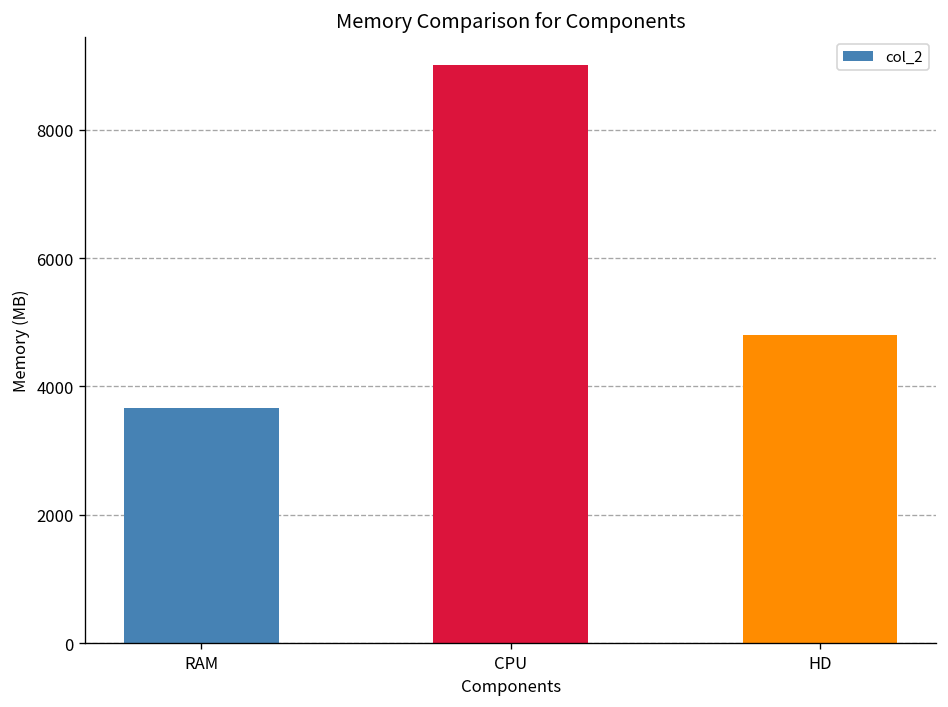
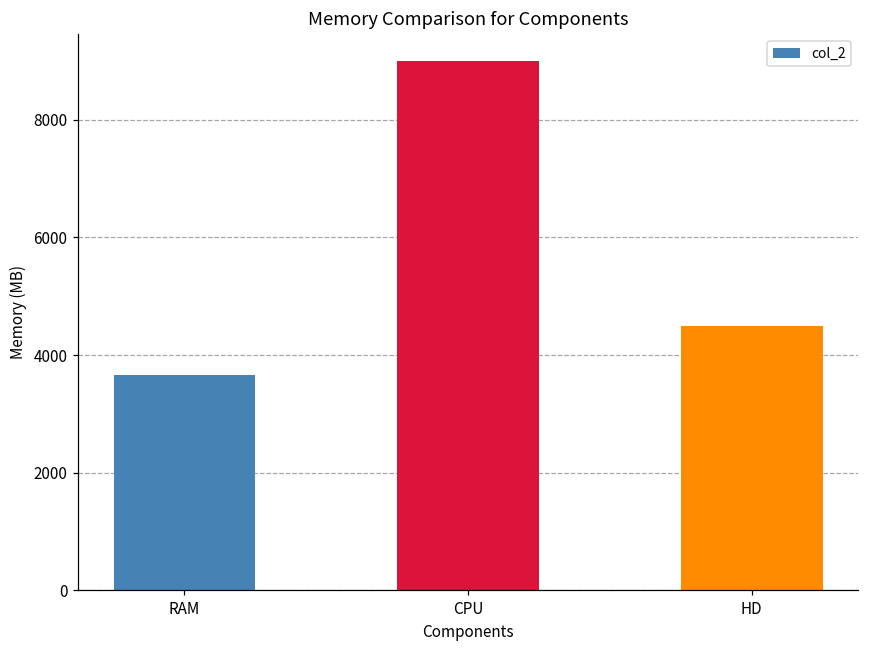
  {
    "RAM": 3700,
    "CPU": 9000,
-   "HD": 4800
+   "HD": 4500
  }
